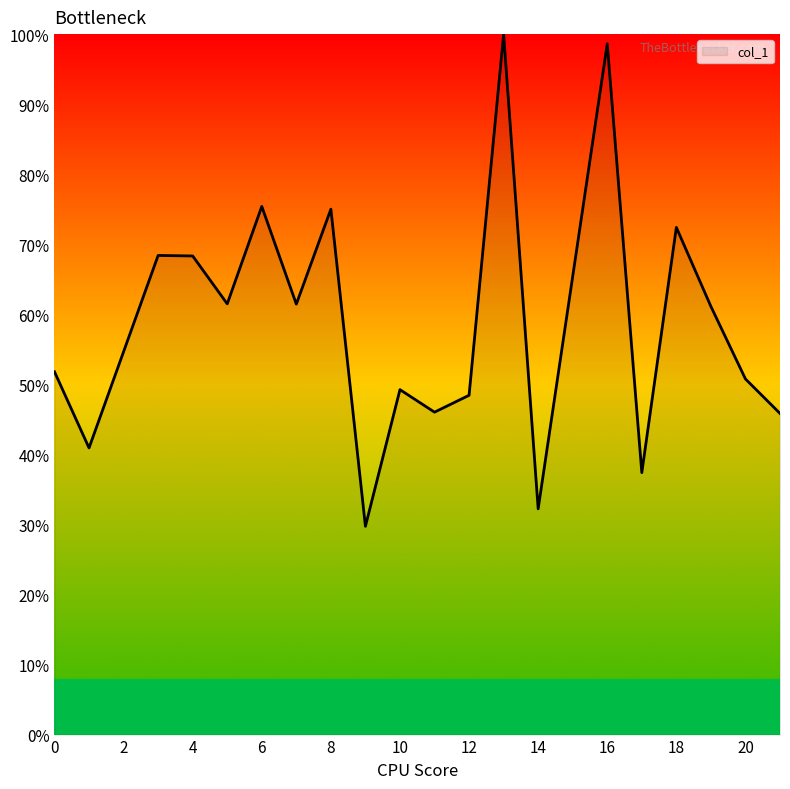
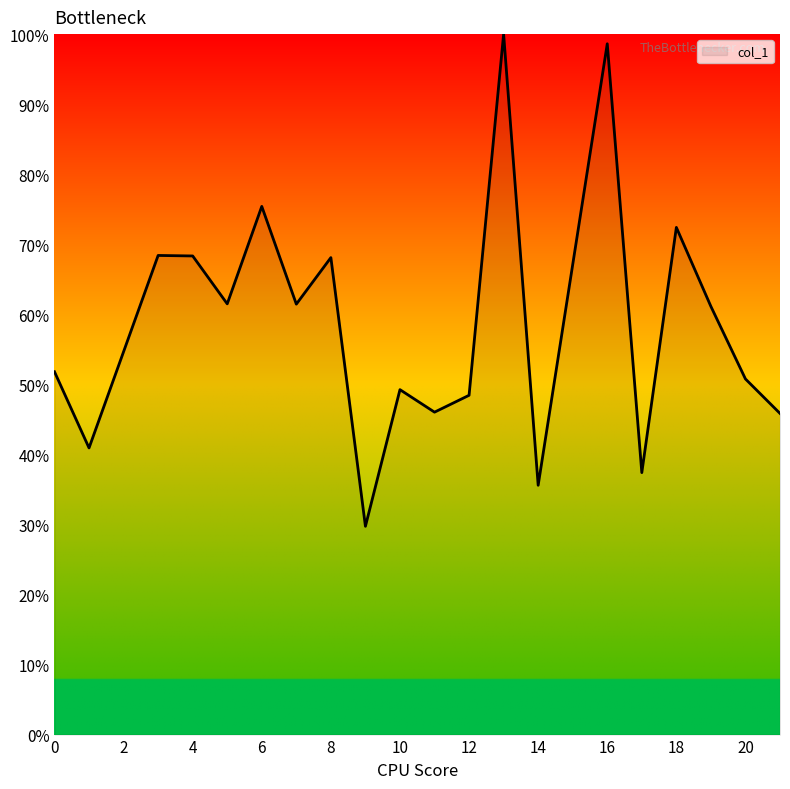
  {
    "0": "52%",
    "4": "68%",
    "6": "75%",
-   "8": "75%",
+   "8": "68%",
    "10": "49%",
    "12": "48%",
-   "14": "32%",
+   "14": "36%",
    "16": "99%",
    "18": "72%",
    "20": "51%"
  }
